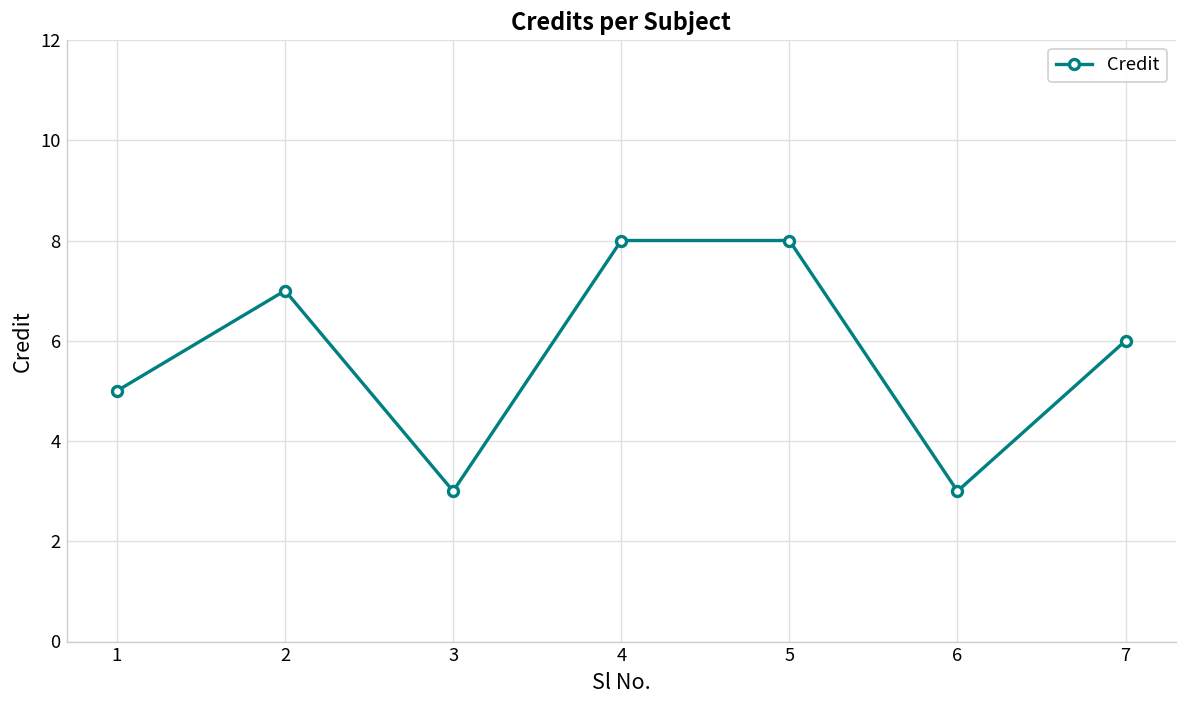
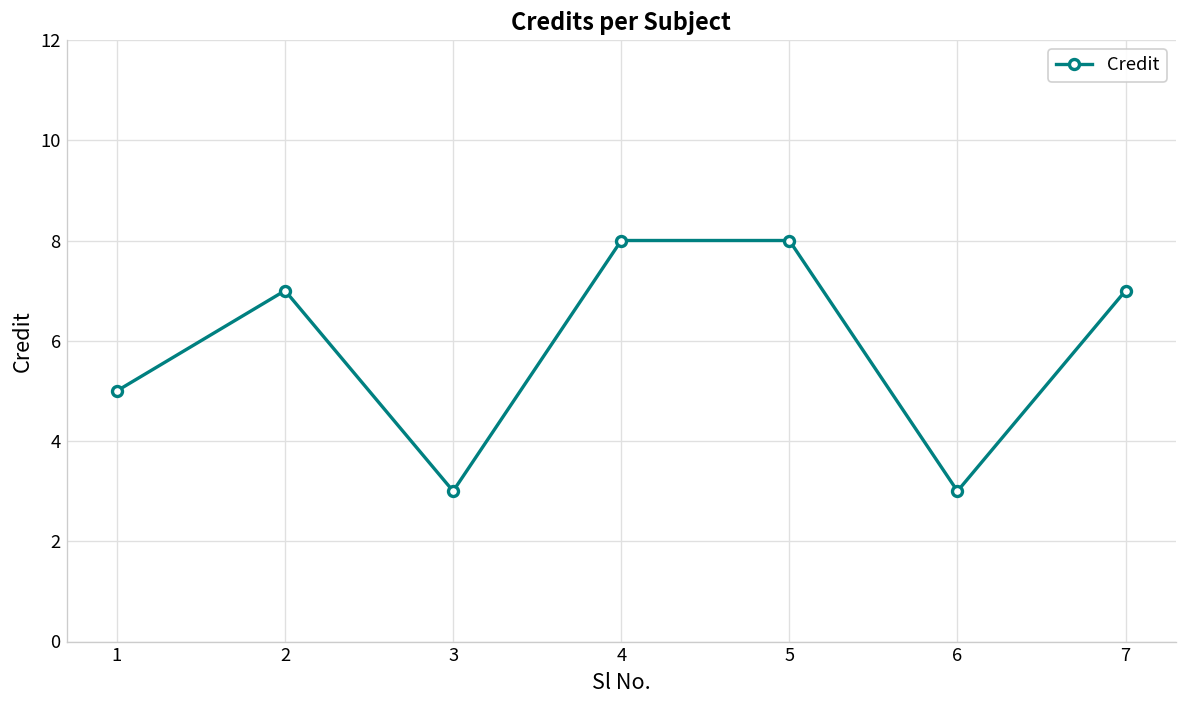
  {
    "1": 5,
    "2": 7,
    "3": 3,
    "4": 8,
    "5": 8,
    "6": 3,
-   "7": 6
+   "7": 7
  }
